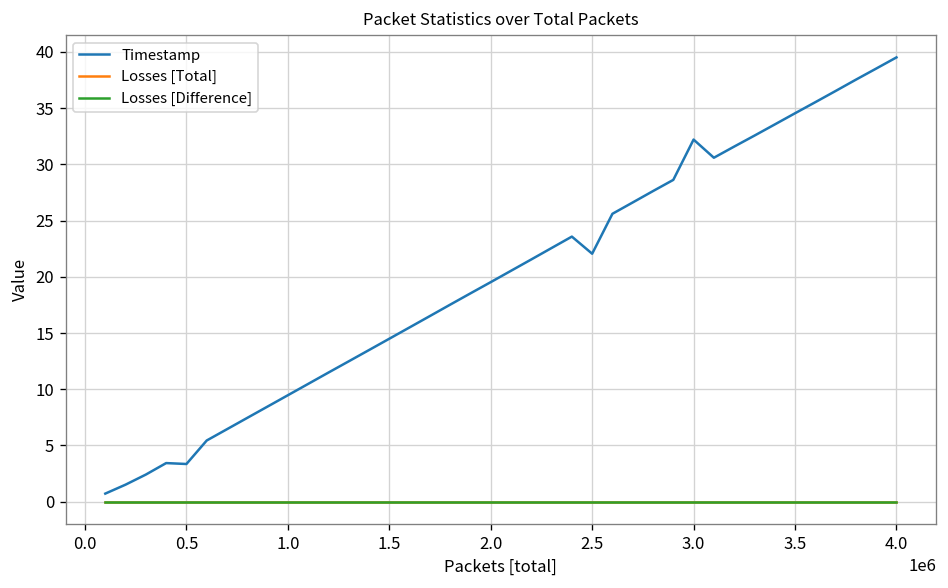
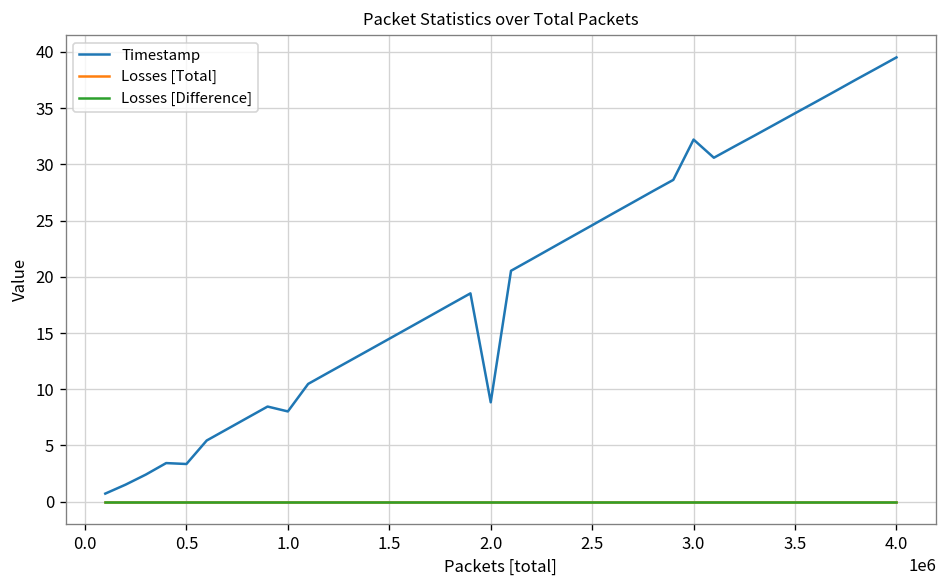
  {
    "Timestamp": {
      "0.5": 3,
-     "1.0": 9,
+     "1.0": 8,
      "1.5": 14,
-     "2.0": 20,
-     "2.5": 22,
+     "2.0": 9,
+     "2.5": 25,
      "3.0": 32,
      "3.5": 35,
      "4.0": 40
    },
    "Losses [Difference]": {
      "0.5": 0,
      "1.0": 0,
      "1.5": 0,
      "2.0": 0,
      "2.5": 0,
      "3.0": 0,
      "3.5": 0,
      "4.0": 0
    }
  }
